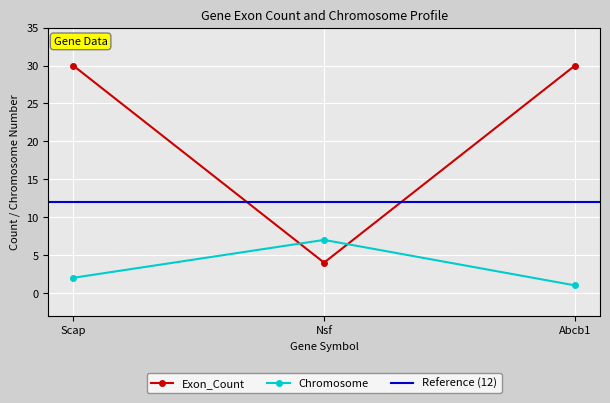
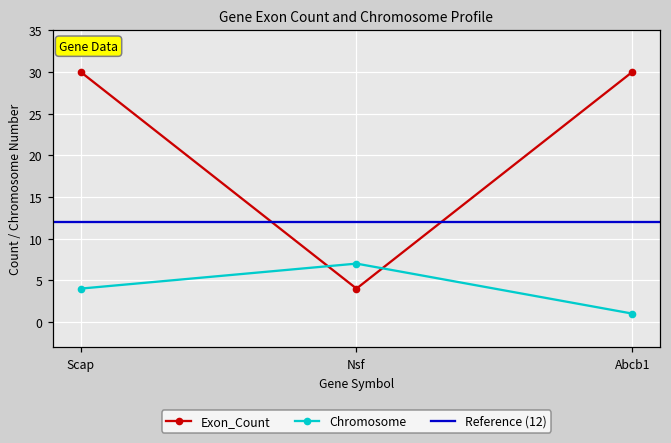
  {
    "Exon_Count": {
      "Scap": 30,
      "Nsf": 4,
      "Abcb1": 30
    },
    "Chromosome": {
-     "Scap": 2,
+     "Scap": 4,
      "Nsf": 7,
      "Abcb1": 1
    }
  }
